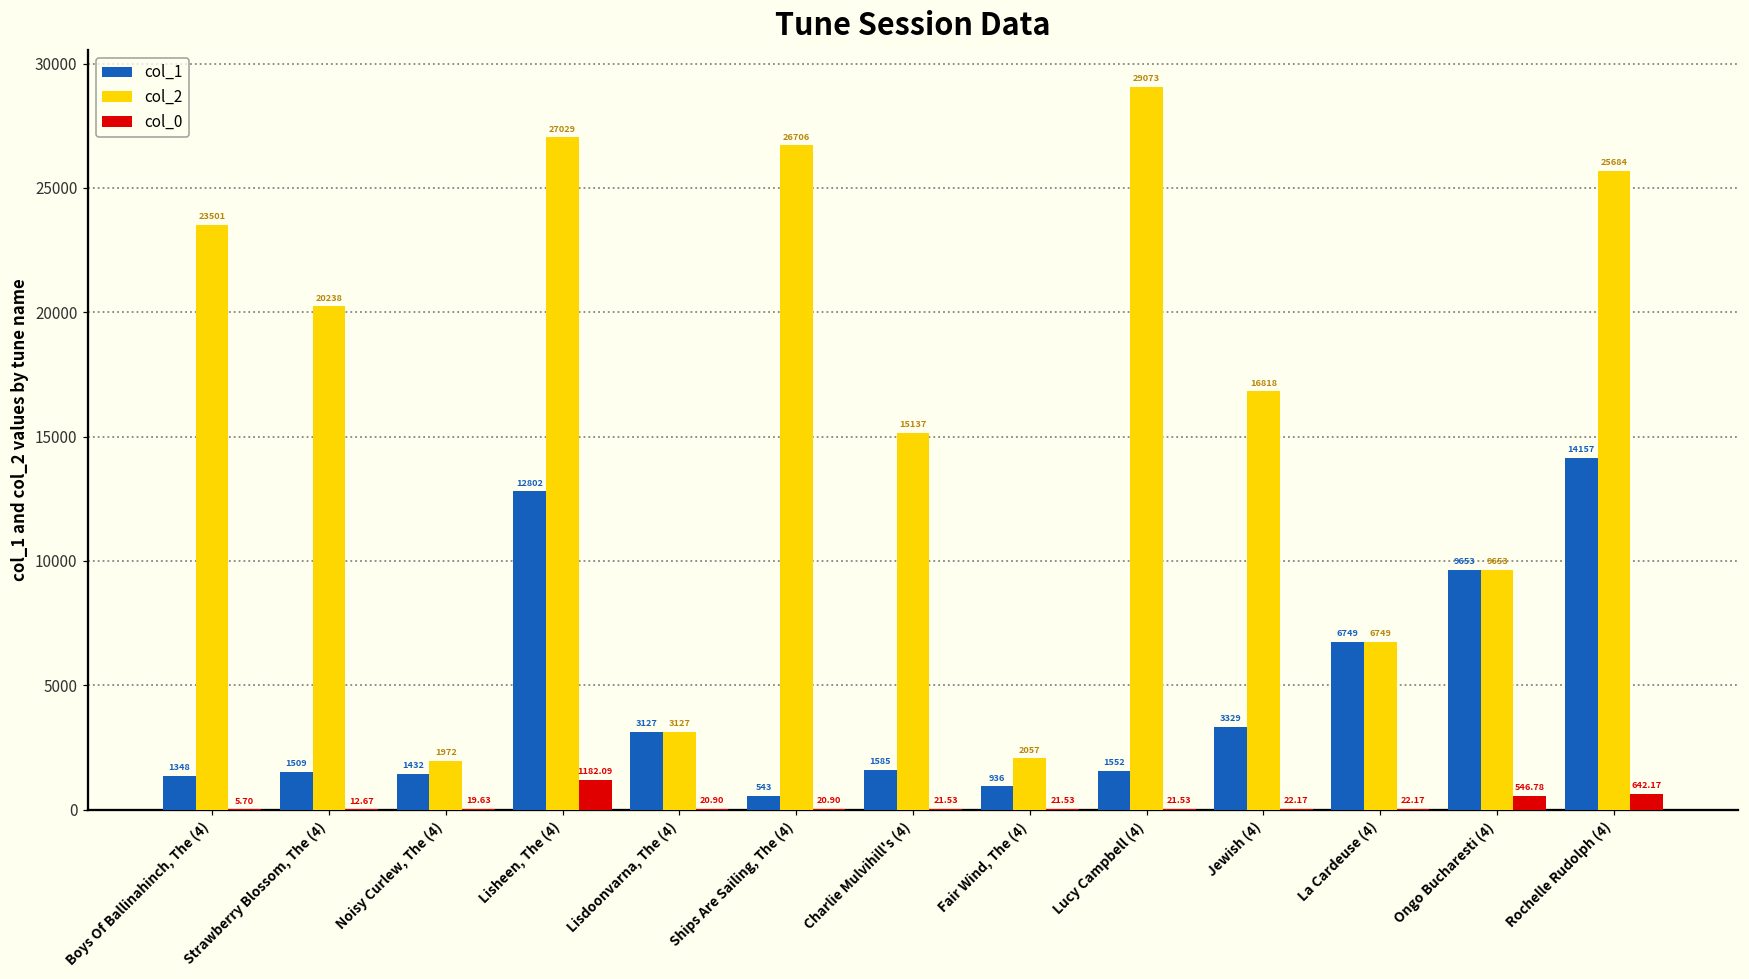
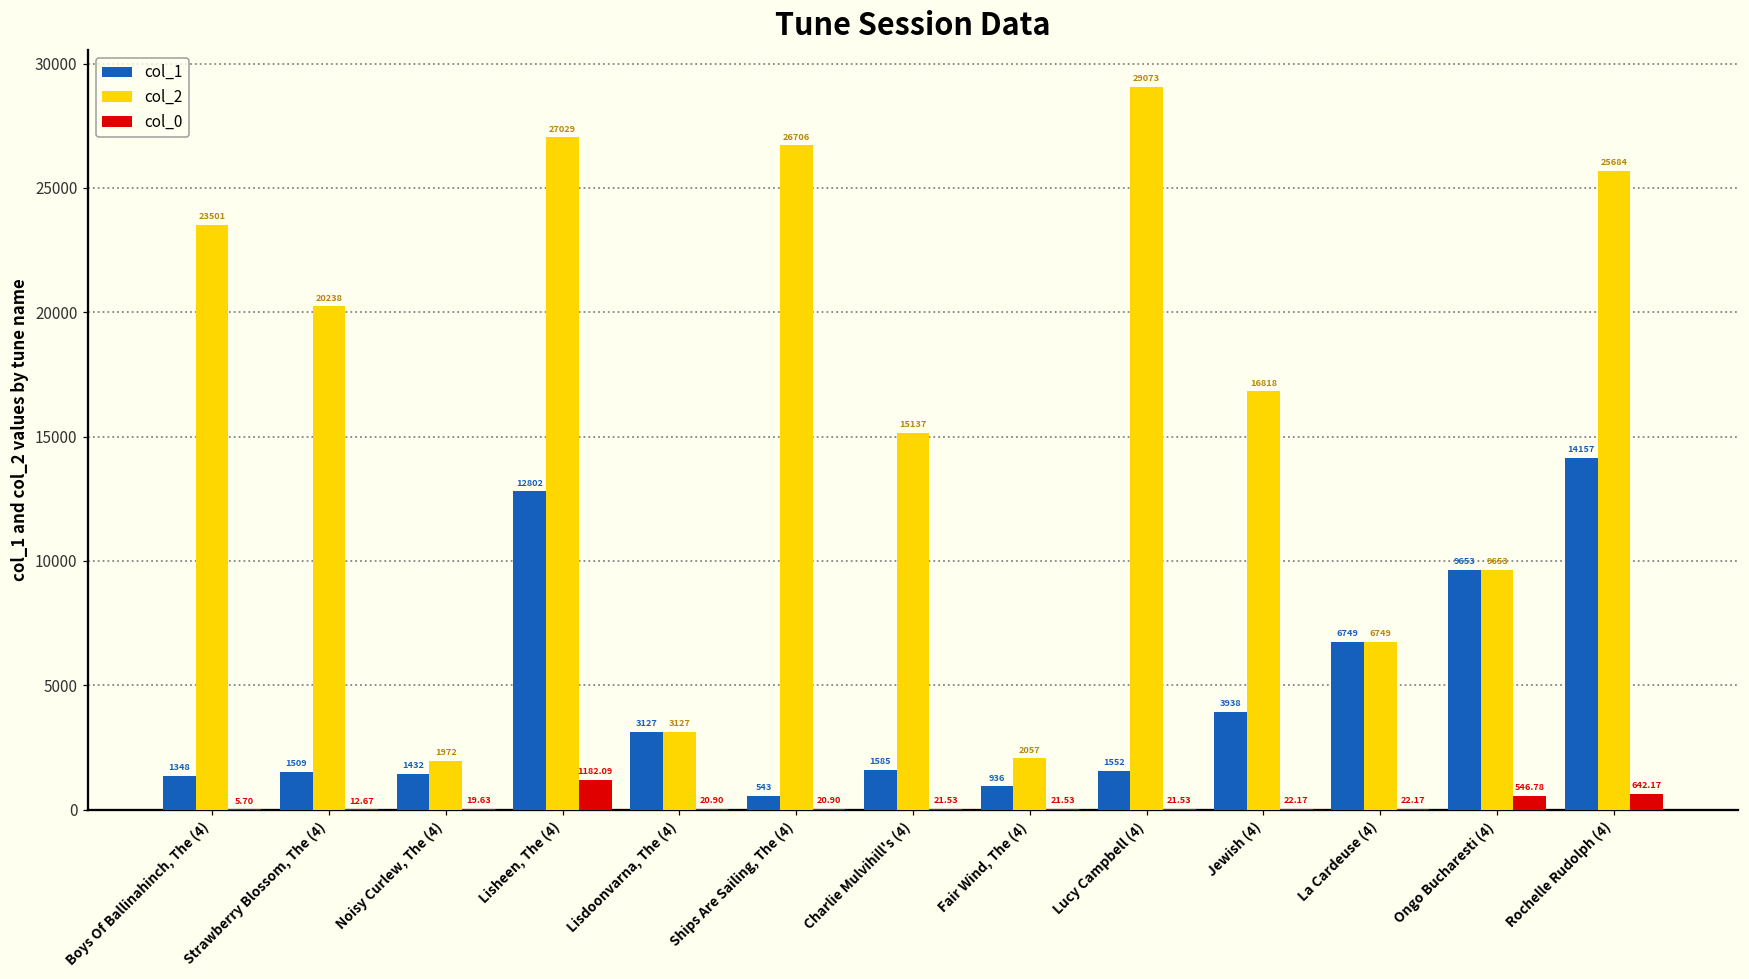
  {
    "col_1": {
      "Boys Of Ballinahinch, The (4)": 1348,
      "Strawberry Blossom, The (4)": 1509,
      "Noisy Curlew, The (4)": 1432,
      "Lisheen, The (4)": 12802,
      "Lisdoonvarna, The (4)": 3127,
      "Ships Are Sailing, The (4)": 543,
      "Charlie Mulvihill's (4)": 1585,
      "Fair Wind, The (4)": 936,
      "Lucy Campbell (4)": 1552,
-     "Jewish (4)": 3329,
+     "Jewish (4)": 3938,
      "La Cardeuse (4)": 6749,
      "Ongo Bucharesti (4)": 9653,
      "Rochelle Rudolph (4)": 14157
    },
    "col_2": {
      "Boys Of Ballinahinch, The (4)": 23501,
      "Strawberry Blossom, The (4)": 20238,
      "Noisy Curlew, The (4)": 1972,
      "Lisheen, The (4)": 27029,
      "Lisdoonvarna, The (4)": 3127,
      "Ships Are Sailing, The (4)": 26706,
      "Charlie Mulvihill's (4)": 15137,
      "Fair Wind, The (4)": 2057,
      "Lucy Campbell (4)": 29073,
      "Jewish (4)": 16818,
      "La Cardeuse (4)": 6749,
      "Ongo Bucharesti (4)": 9653,
      "Rochelle Rudolph (4)": 25684
    },
    "col_0": {
      "Boys Of Ballinahinch, The (4)": 5.70,
      "Strawberry Blossom, The (4)": 12.67,
      "Noisy Curlew, The (4)": 19.63,
      "Lisheen, The (4)": 1182.09,
      "Lisdoonvarna, The (4)": 20.90,
      "Ships Are Sailing, The (4)": 20.90,
      "Charlie Mulvihill's (4)": 21.53,
      "Fair Wind, The (4)": 21.53,
      "Lucy Campbell (4)": 21.53,
      "Jewish (4)": 22.17,
      "La Cardeuse (4)": 22.17,
      "Ongo Bucharesti (4)": 546.78,
      "Rochelle Rudolph (4)": 642.17
    }
  }
